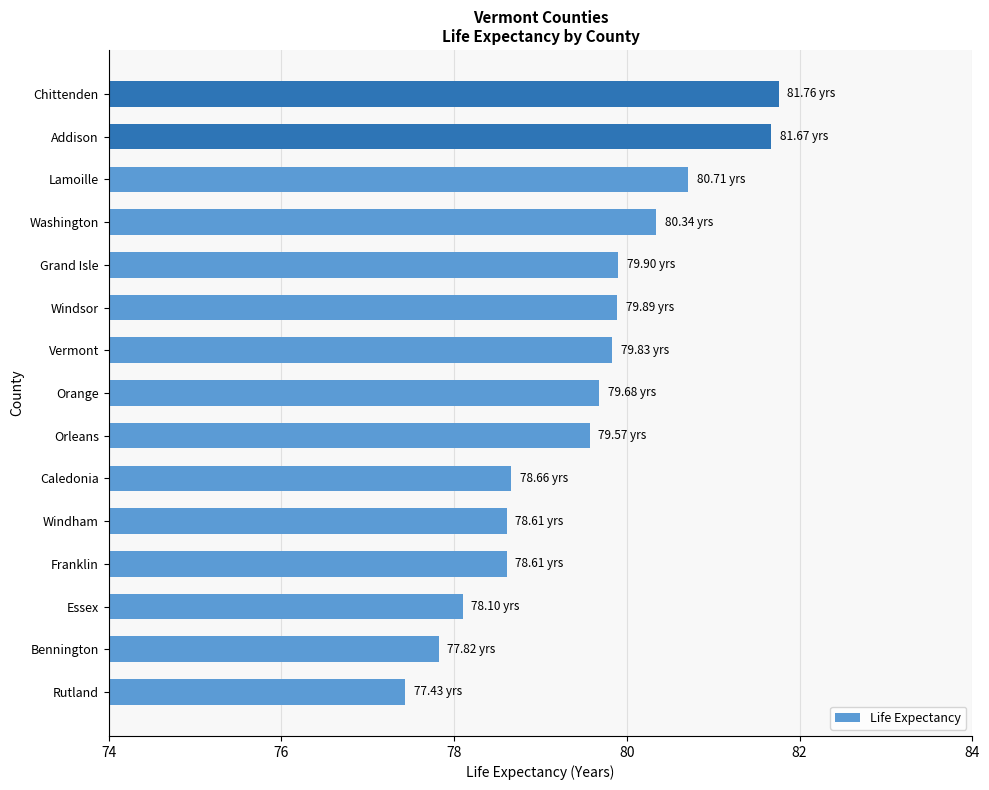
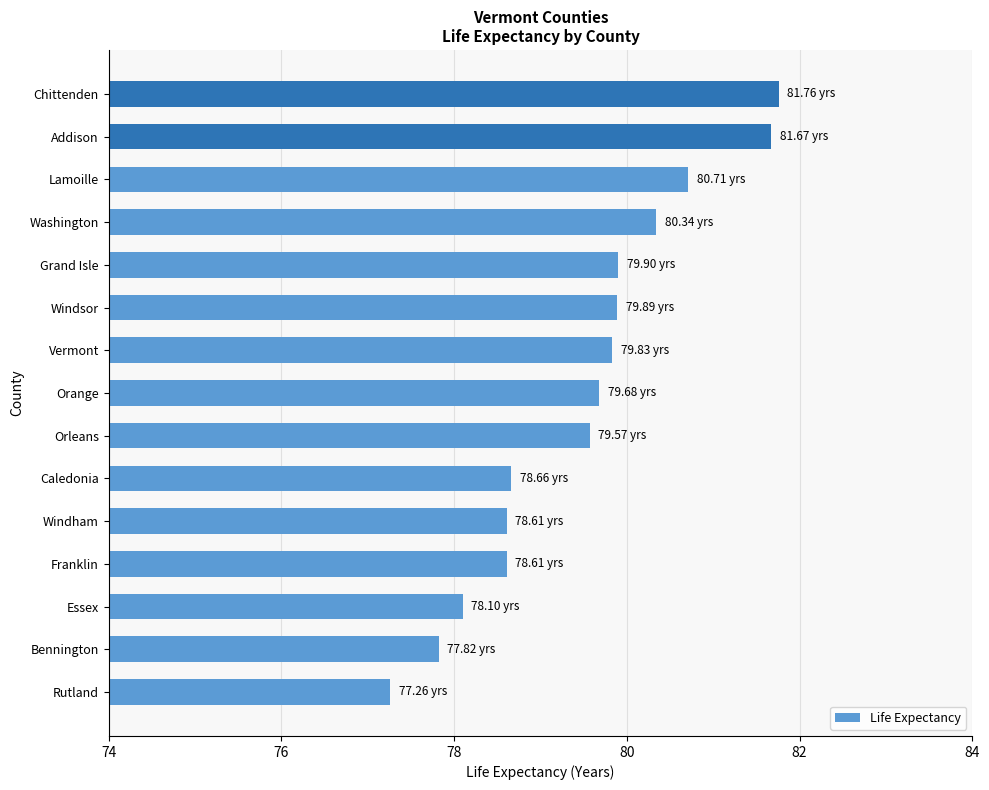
  {
    "Chittenden": 81.76,
    "Addison": 81.67,
    "Lamoille": 80.71,
    "Washington": 80.34,
    "Grand Isle": 79.90,
    "Windsor": 79.89,
    "Vermont": 79.83,
    "Orange": 79.68,
    "Orleans": 79.57,
    "Caledonia": 78.66,
    "Windham": 78.61,
    "Franklin": 78.61,
    "Essex": 78.10,
    "Bennington": 77.82,
-   "Rutland": 77.43
+   "Rutland": 77.26
  }
